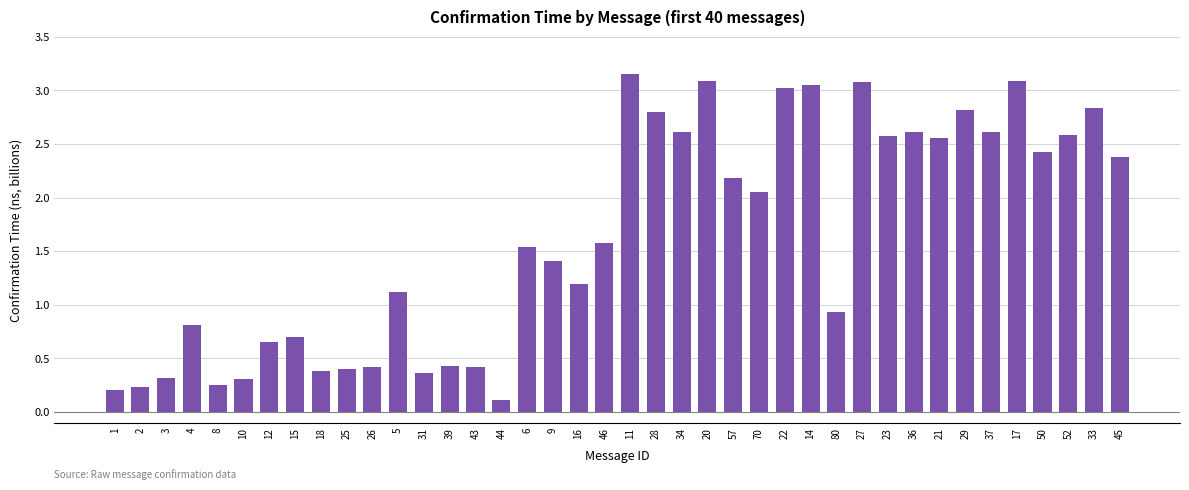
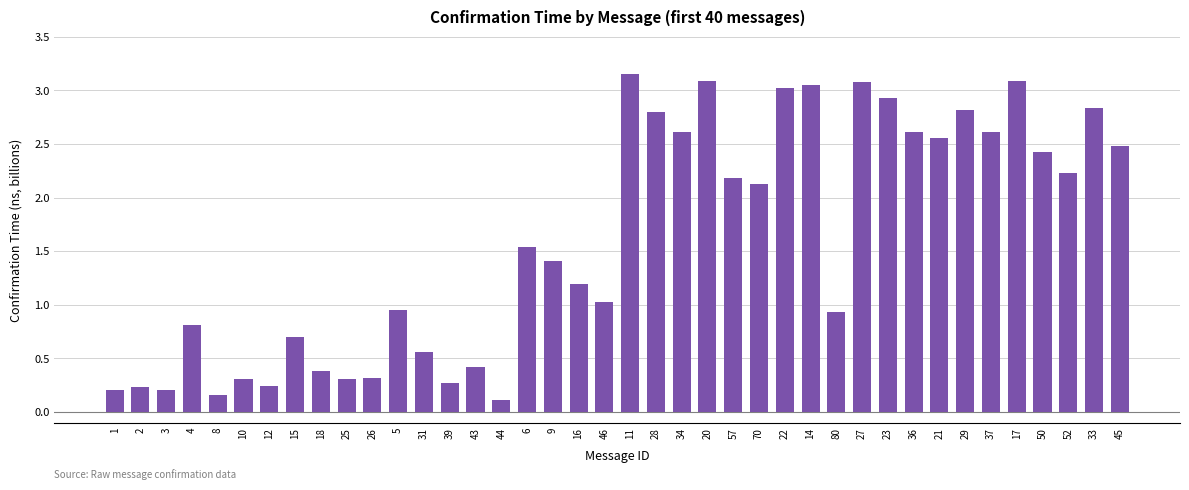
  {
    "1": 0.21,
    "2": 0.24,
-   "3": 0.32,
+   "3": 0.21,
    "4": 0.81,
-   "8": 0.26,
+   "8": 0.16,
    "10": 0.30,
-   "12": 0.66,
+   "12": 0.25,
    "15": 0.70,
    "18": 0.38,
-   "25": 0.40,
-   "26": 0.42,
-   "5": 1.12,
-   "31": 0.37,
-   "39": 0.43,
+   "25": 0.31,
+   "26": 0.32,
+   "5": 0.96,
+   "31": 0.56,
+   "39": 0.27,
    "43": 0.42,
    "44": 0.12,
    "6": 1.54,
    "9": 1.41,
    "16": 1.20,
-   "46": 1.58,
+   "46": 1.03,
    "11": 3.15,
    "28": 2.80,
    "34": 2.61,
    "20": 3.09,
    "57": 2.18,
-   "70": 2.05,
+   "70": 2.13,
    "22": 3.02,
    "14": 3.05,
    "80": 0.94,
    "27": 3.08,
-   "23": 2.57,
+   "23": 2.93,
    "36": 2.62,
    "21": 2.56,
    "29": 2.81,
    "37": 2.62,
    "17": 3.09,
    "50": 2.43,
-   "52": 2.58,
+   "52": 2.23,
    "33": 2.83,
-   "45": 2.38
+   "45": 2.48
  }
